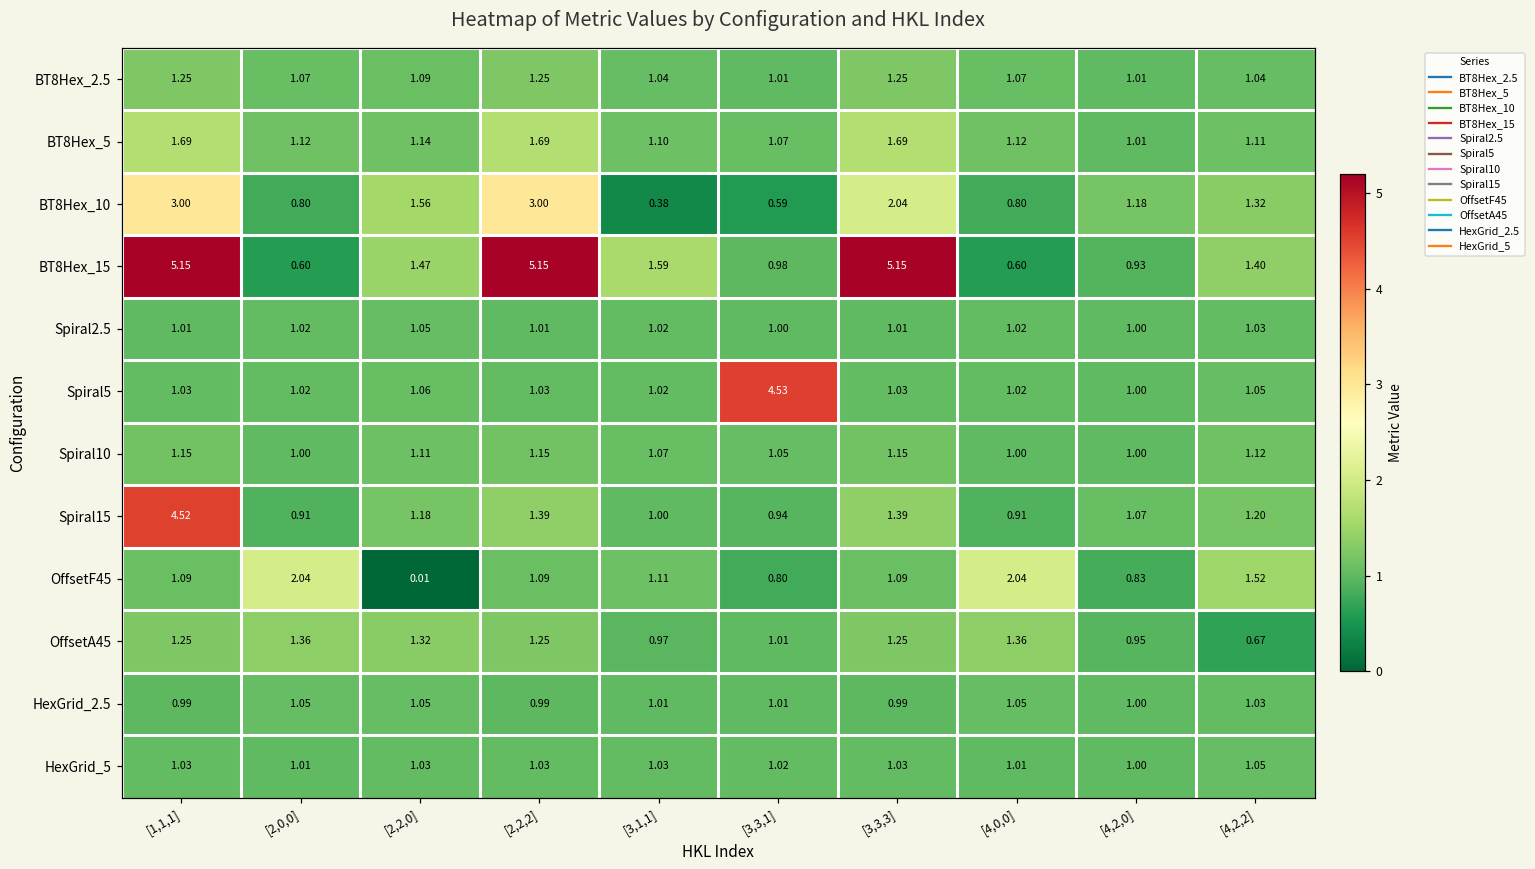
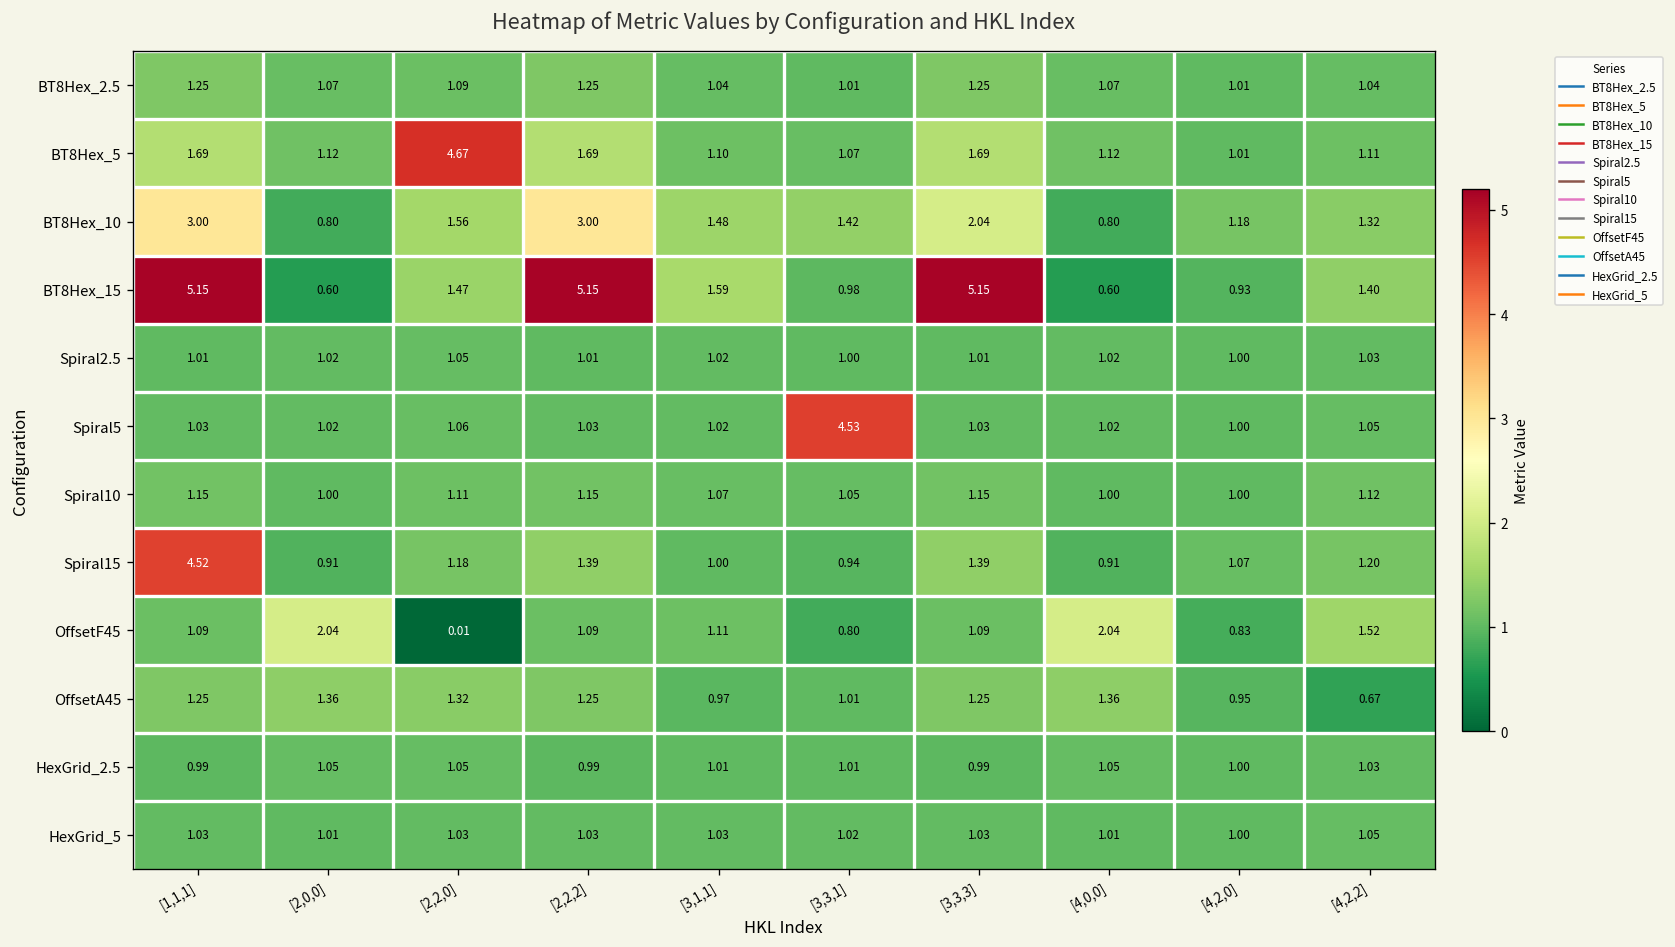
  {
    "BT8Hex_2.5": {
      "[1,1,1]": 1.25,
      "[2,0,0]": 1.07,
      "[2,2,0]": 1.09,
      "[2,2,2]": 1.25,
      "[3,1,1]": 1.04,
      "[3,3,1]": 1.01,
      "[3,3,3]": 1.25,
      "[4,0,0]": 1.07,
      "[4,2,0]": 1.01,
      "[4,2,2]": 1.04
    },
    "BT8Hex_5": {
      "[1,1,1]": 1.69,
      "[2,0,0]": 1.12,
-     "[2,2,0]": 1.14,
+     "[2,2,0]": 4.67,
      "[2,2,2]": 1.69,
      "[3,1,1]": 1.10,
      "[3,3,1]": 1.07,
      "[3,3,3]": 1.69,
      "[4,0,0]": 1.12,
      "[4,2,0]": 1.01,
      "[4,2,2]": 1.11
    },
    "BT8Hex_10": {
      "[1,1,1]": 3.00,
      "[2,0,0]": 0.80,
      "[2,2,0]": 1.56,
      "[2,2,2]": 3.00,
-     "[3,1,1]": 0.38,
-     "[3,3,1]": 0.59,
+     "[3,1,1]": 1.48,
+     "[3,3,1]": 1.42,
      "[3,3,3]": 2.04,
      "[4,0,0]": 0.80,
      "[4,2,0]": 1.18,
      "[4,2,2]": 1.32
    },
    "BT8Hex_15": {
      "[1,1,1]": 5.15,
      "[2,0,0]": 0.60,
      "[2,2,0]": 1.47,
      "[2,2,2]": 5.15,
      "[3,1,1]": 1.59,
      "[3,3,1]": 0.98,
      "[3,3,3]": 5.15,
      "[4,0,0]": 0.60,
      "[4,2,0]": 0.93,
      "[4,2,2]": 1.40
    },
    "Spiral2.5": {
      "[1,1,1]": 1.01,
      "[2,0,0]": 1.02,
      "[2,2,0]": 1.05,
      "[2,2,2]": 1.01,
      "[3,1,1]": 1.02,
      "[3,3,1]": 1.00,
      "[3,3,3]": 1.01,
      "[4,0,0]": 1.02,
      "[4,2,0]": 1.00,
      "[4,2,2]": 1.03
    },
    "Spiral5": {
      "[1,1,1]": 1.03,
      "[2,0,0]": 1.02,
      "[2,2,0]": 1.06,
      "[2,2,2]": 1.03,
      "[3,1,1]": 1.02,
      "[3,3,1]": 4.53,
      "[3,3,3]": 1.03,
      "[4,0,0]": 1.02,
      "[4,2,0]": 1.00,
      "[4,2,2]": 1.05
    },
    "Spiral10": {
      "[1,1,1]": 1.15,
      "[2,0,0]": 1.00,
      "[2,2,0]": 1.11,
      "[2,2,2]": 1.15,
      "[3,1,1]": 1.07,
      "[3,3,1]": 1.05,
      "[3,3,3]": 1.15,
      "[4,0,0]": 1.00,
      "[4,2,0]": 1.00,
      "[4,2,2]": 1.12
    },
    "Spiral15": {
      "[1,1,1]": 4.52,
      "[2,0,0]": 0.91,
      "[2,2,0]": 1.18,
      "[2,2,2]": 1.39,
      "[3,1,1]": 1.00,
      "[3,3,1]": 0.94,
      "[3,3,3]": 1.39,
      "[4,0,0]": 0.91,
      "[4,2,0]": 1.07,
      "[4,2,2]": 1.20
    },
    "OffsetF45": {
      "[1,1,1]": 1.09,
      "[2,0,0]": 2.04,
      "[2,2,0]": 0.01,
      "[2,2,2]": 1.09,
      "[3,1,1]": 1.11,
      "[3,3,1]": 0.80,
      "[3,3,3]": 1.09,
      "[4,0,0]": 2.04,
      "[4,2,0]": 0.83,
      "[4,2,2]": 1.52
    },
    "OffsetA45": {
      "[1,1,1]": 1.25,
      "[2,0,0]": 1.36,
      "[2,2,0]": 1.32,
      "[2,2,2]": 1.25,
      "[3,1,1]": 0.97,
      "[3,3,1]": 1.01,
      "[3,3,3]": 1.25,
      "[4,0,0]": 1.36,
      "[4,2,0]": 0.95,
      "[4,2,2]": 0.67
    },
    "HexGrid_2.5": {
      "[1,1,1]": 0.99,
      "[2,0,0]": 1.05,
      "[2,2,0]": 1.05,
      "[2,2,2]": 0.99,
      "[3,1,1]": 1.01,
      "[3,3,1]": 1.01,
      "[3,3,3]": 0.99,
      "[4,0,0]": 1.05,
      "[4,2,0]": 1.00,
      "[4,2,2]": 1.03
    },
    "HexGrid_5": {
      "[1,1,1]": 1.03,
      "[2,0,0]": 1.01,
      "[2,2,0]": 1.03,
      "[2,2,2]": 1.03,
      "[3,1,1]": 1.03,
      "[3,3,1]": 1.02,
      "[3,3,3]": 1.03,
      "[4,0,0]": 1.01,
      "[4,2,0]": 1.00,
      "[4,2,2]": 1.05
    }
  }
